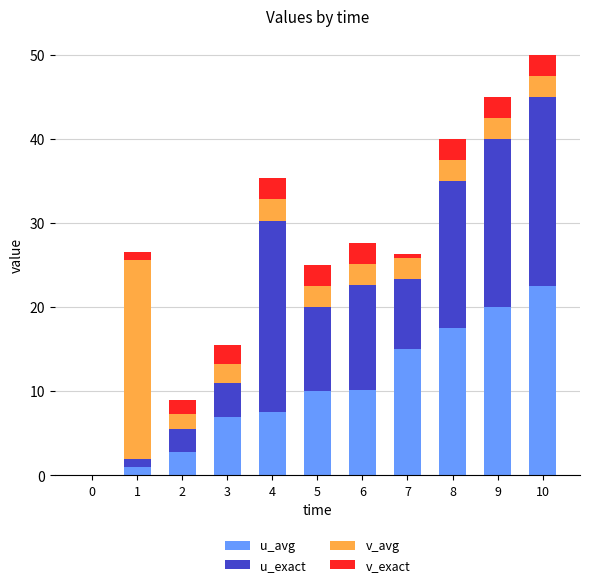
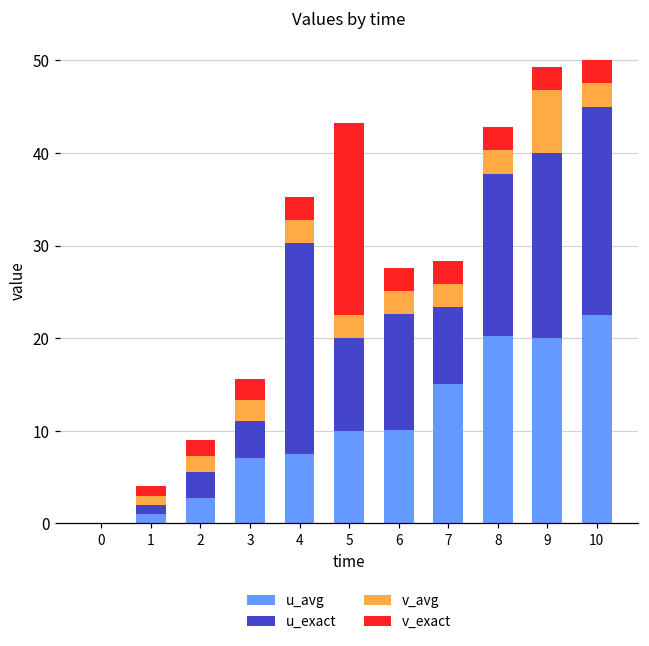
  {
    "u_avg": {
      "0": 0,
      "1": 1,
      "2": 3,
      "3": 7,
      "4": 8,
      "5": 10,
      "6": 10,
      "7": 15,
-     "8": 18,
+     "8": 20,
      "9": 20,
      "10": 23
    },
    "u_exact": {
      "0": 0,
      "1": 1,
      "2": 3,
      "3": 4,
      "4": 23,
      "5": 10,
      "6": 13,
      "7": 8,
      "8": 18,
      "9": 20,
      "10": 23
    },
    "v_avg": {
      "0": 0,
-     "1": 24,
+     "1": 1,
      "2": 2,
      "3": 2,
      "4": 3,
      "5": 3,
      "6": 3,
      "7": 3,
      "8": 3,
-     "9": 3,
+     "9": 7,
      "10": 3
    },
    "v_exact": {
      "0": 0,
      "1": 1,
      "2": 2,
      "3": 2,
      "4": 3,
-     "5": 3,
+     "5": 21,
      "6": 3,
-     "7": 1,
+     "7": 3,
      "8": 3,
      "9": 3,
      "10": 3
    }
  }
